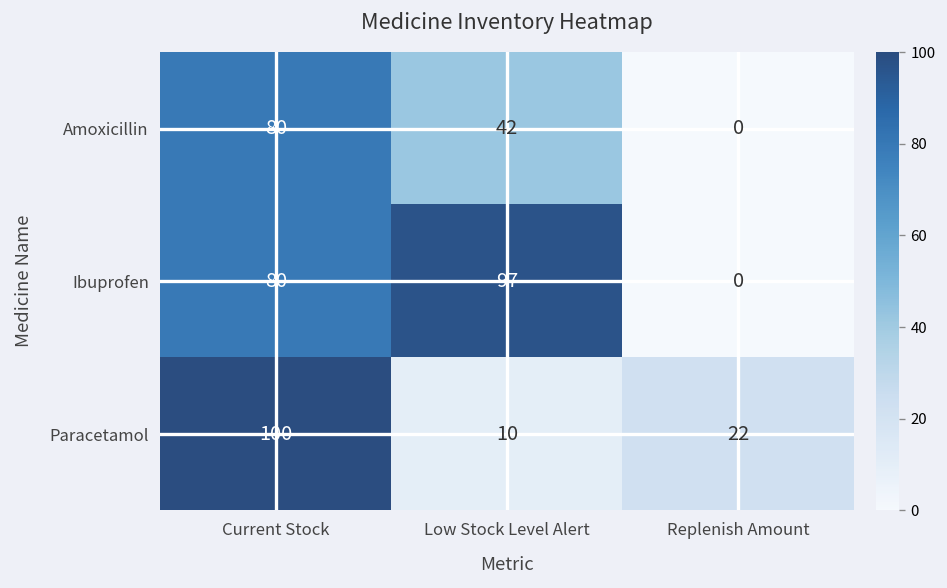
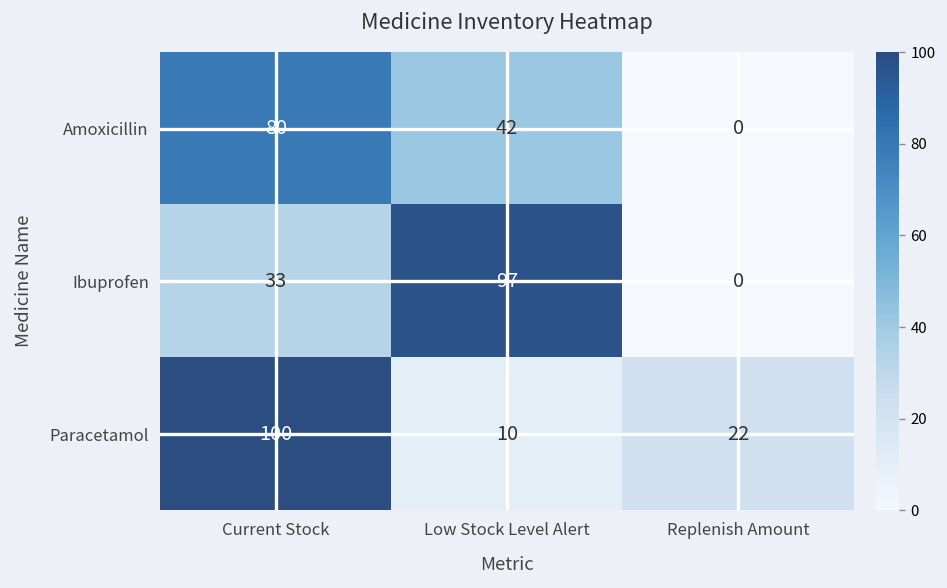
  {
    "Amoxicillin": {
      "Current Stock": 80,
      "Low Stock Level Alert": 42,
      "Replenish Amount": 0
    },
    "Ibuprofen": {
-     "Current Stock": 80,
+     "Current Stock": 33,
      "Low Stock Level Alert": 97,
      "Replenish Amount": 0
    },
    "Paracetamol": {
      "Current Stock": 100,
      "Low Stock Level Alert": 10,
      "Replenish Amount": 22
    }
  }
